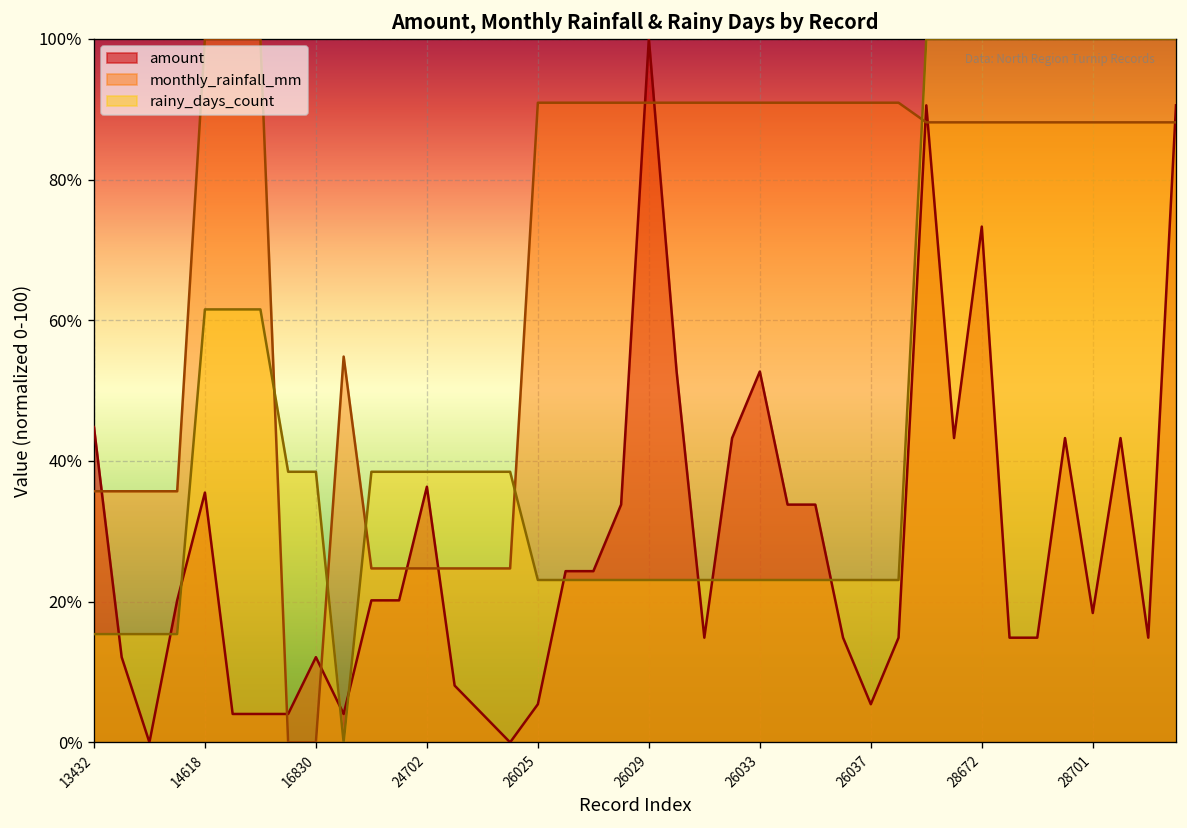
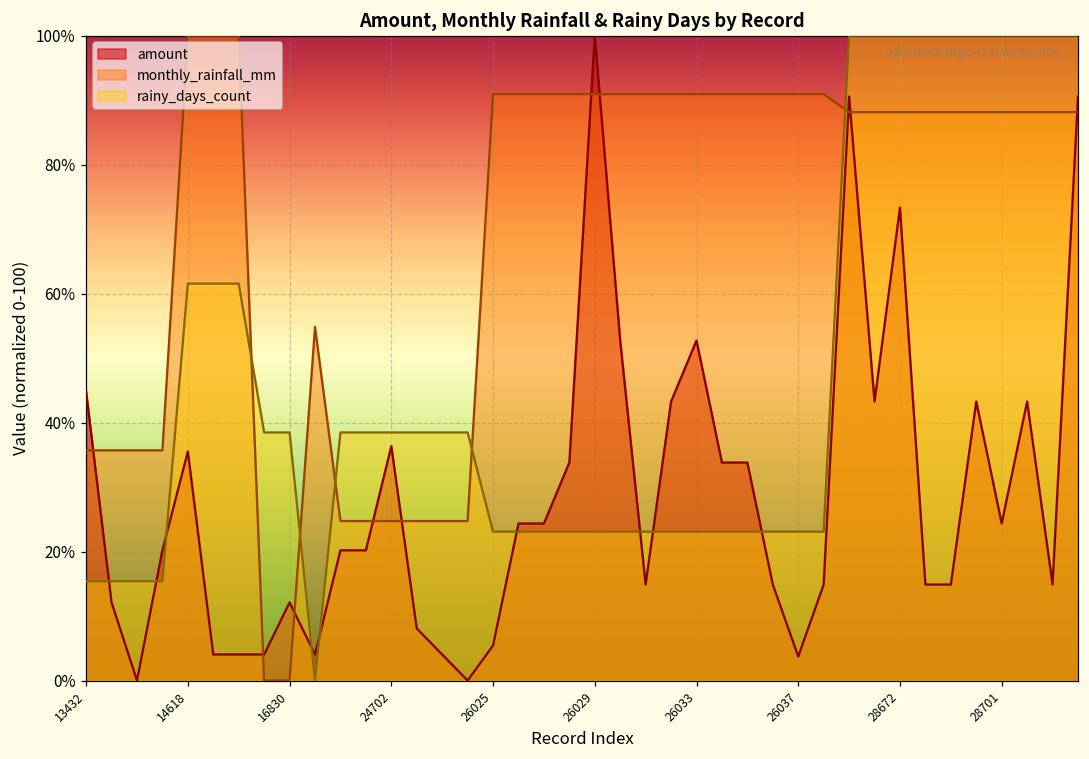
  {
    "amount": {
      "13432": "45%",
      "14618": "36%",
      "16830": "12%",
      "24702": "36%",
      "26025": "5%",
      "26029": "100%",
      "26033": "53%",
-     "26037": "5%",
+     "26037": "4%",
      "28672": "73%",
-     "28701": "18%"
+     "28701": "24%"
    }
  }
